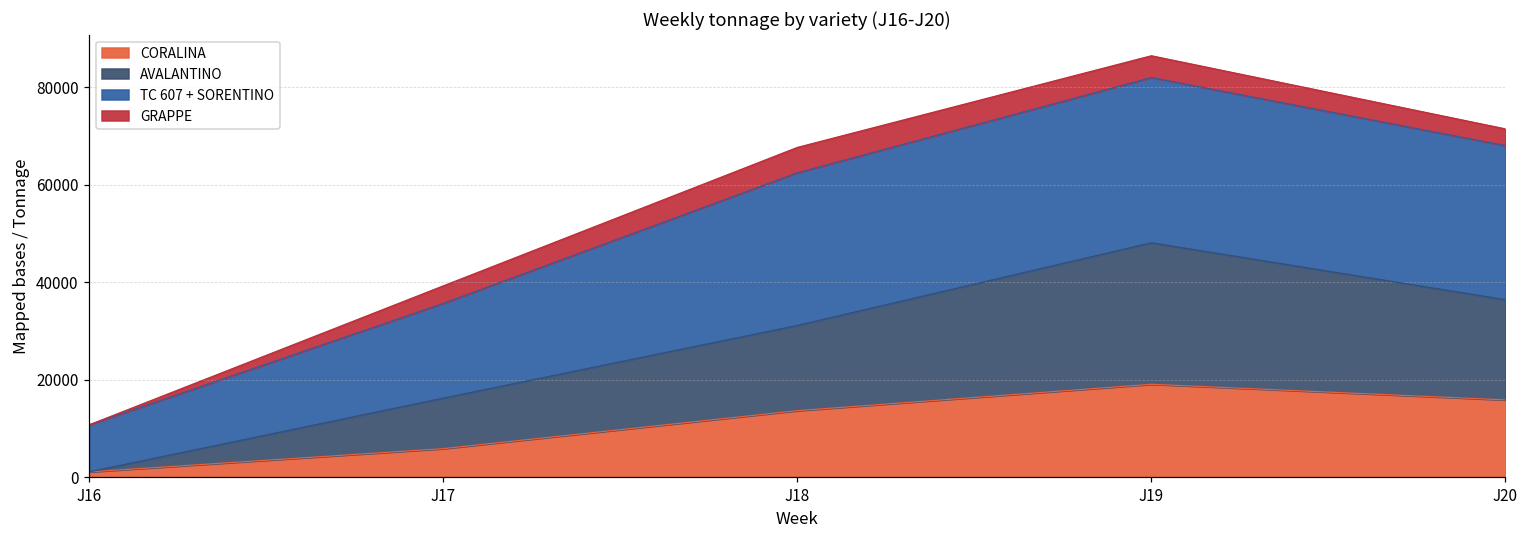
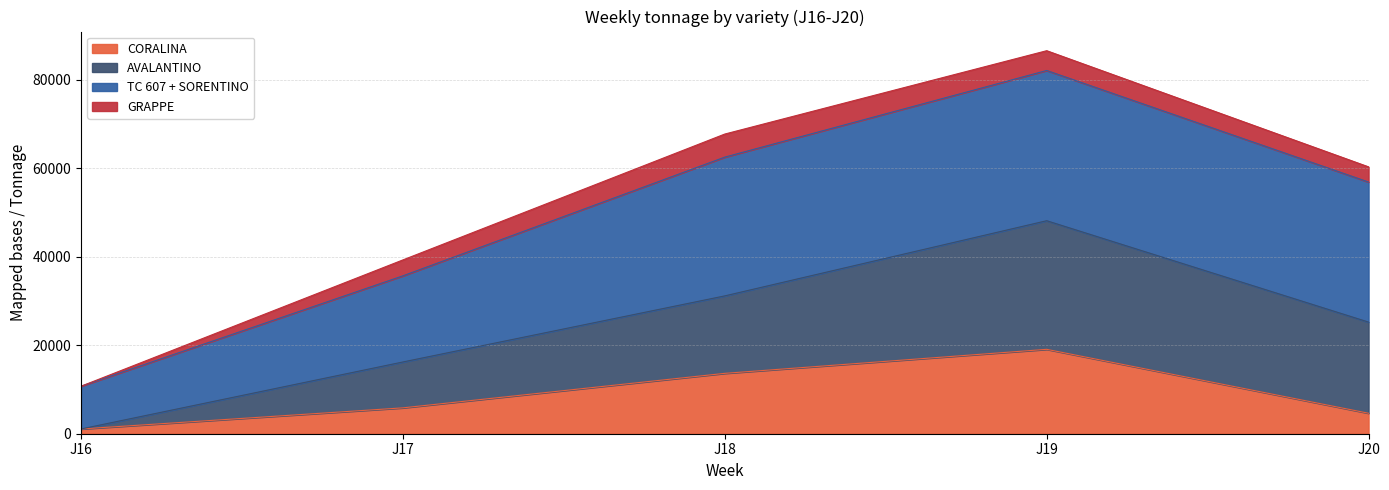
  {
    "CORALINA": {
      "J17": 6000,
      "J18": 14000,
      "J19": 19000,
-     "J20": 16000
+     "J20": 5000
    },
    "GRAPPE": {
      "J17": 4000,
      "J18": 5000,
      "J19": 4000,
      "J20": 3000
    }
  }
